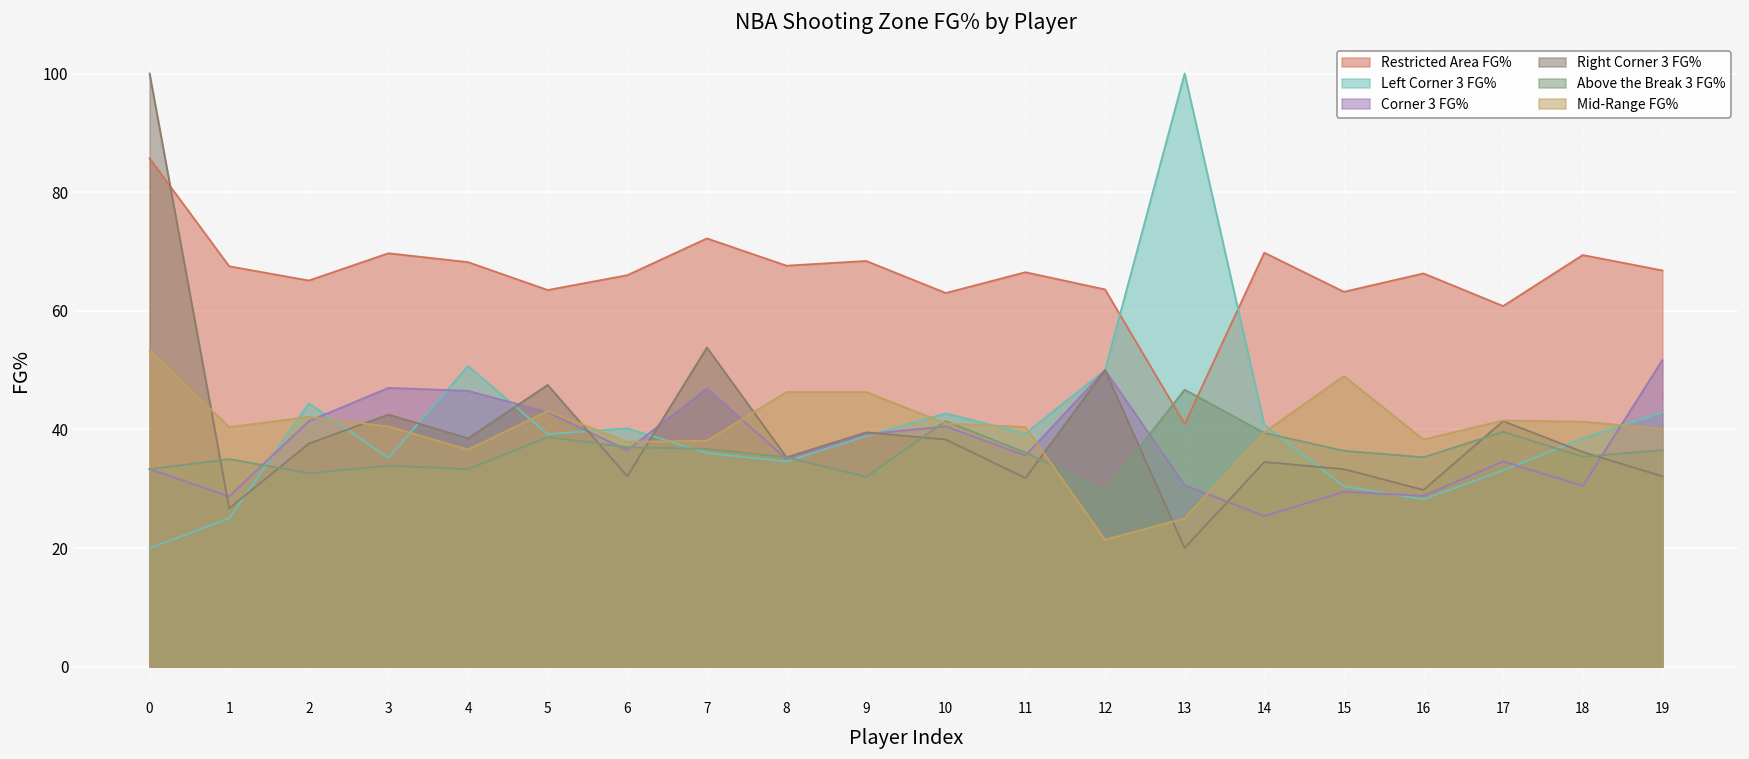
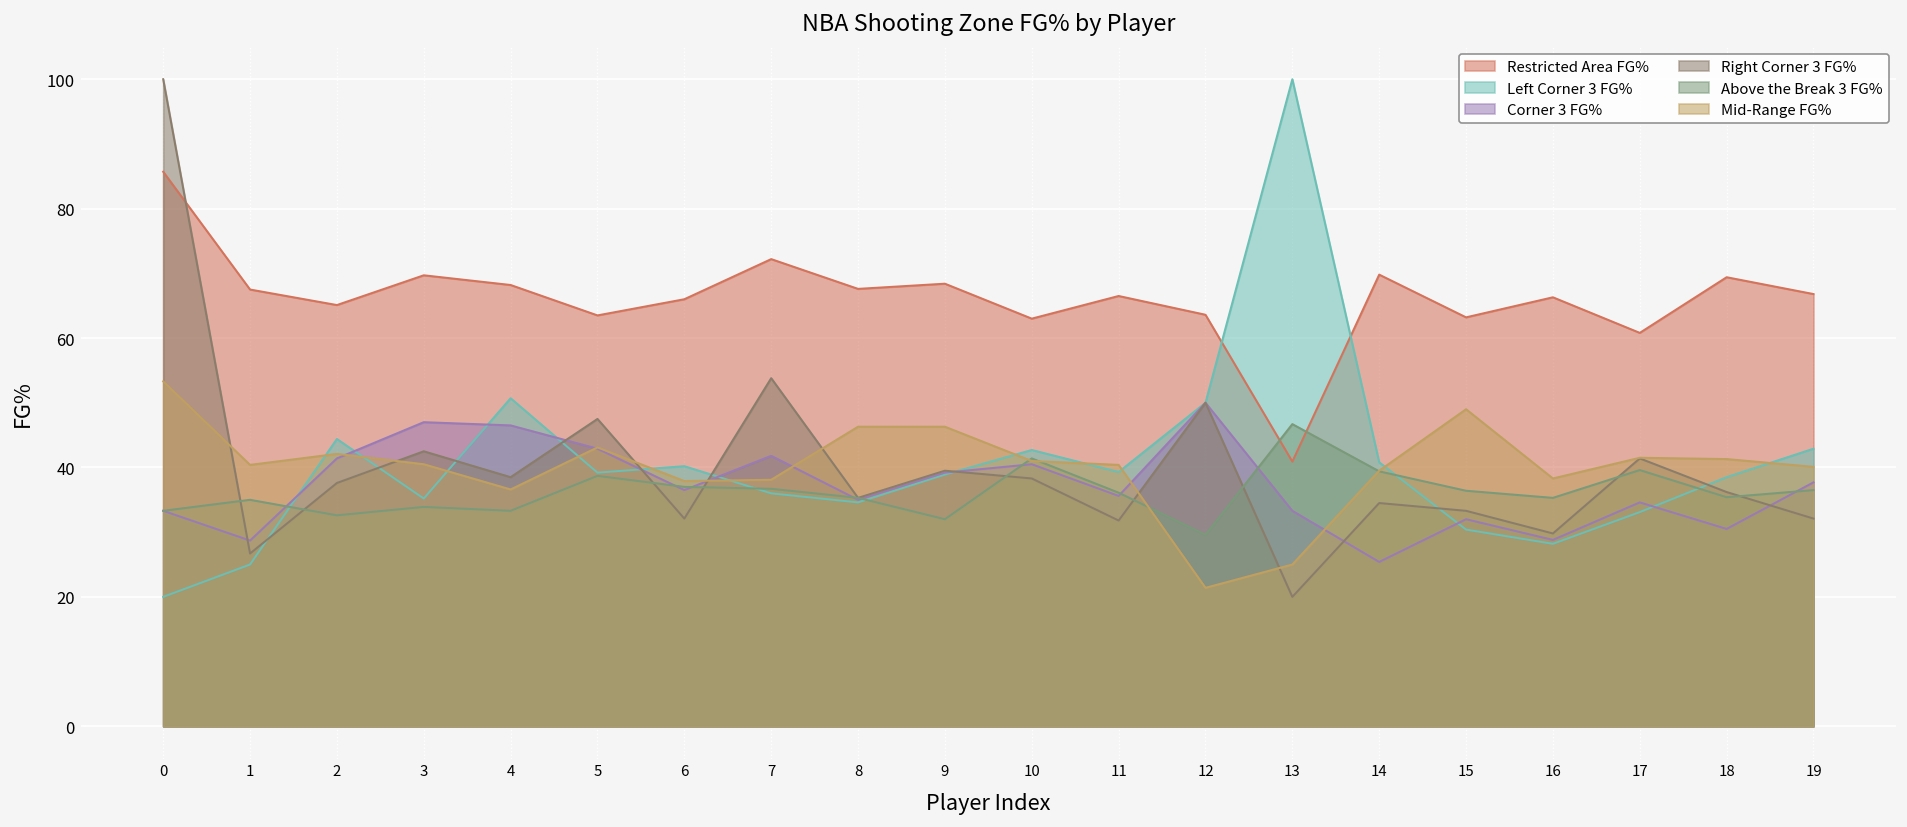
  {
    "Corner 3 FG%": {
      "1": 29,
      "2": 41,
      "3": 47,
      "4": 47,
      "6": 37,
-     "7": 47,
+     "7": 42,
      "10": 41,
      "11": 36,
-     "13": 31,
+     "13": 33,
      "14": 25,
-     "15": 30,
+     "15": 32,
      "16": 29,
      "17": 35,
      "18": 31,
-     "19": 52
+     "19": 38
    }
  }
